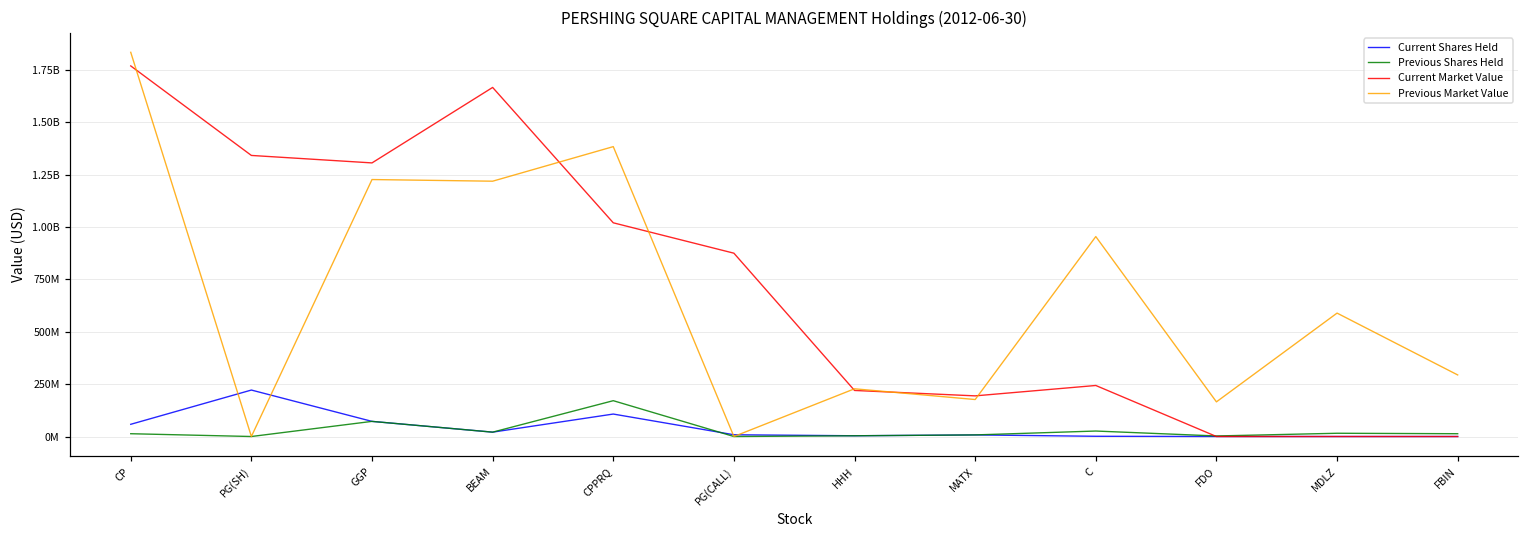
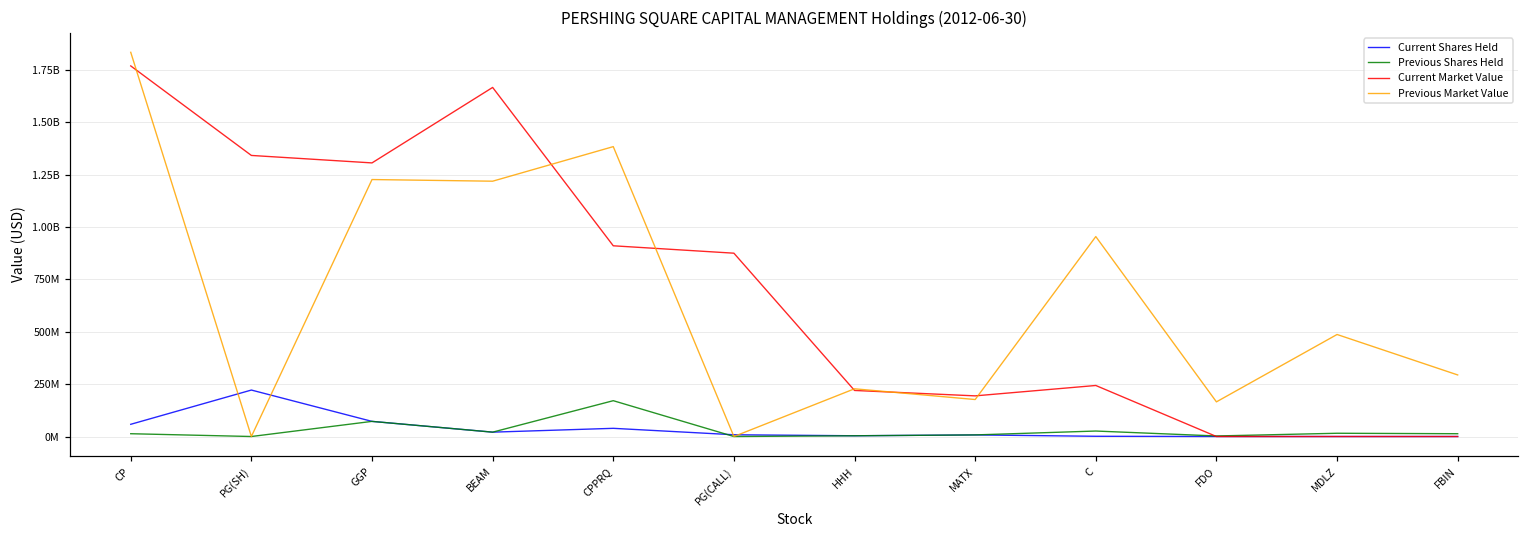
  {
    "Current Shares Held": {
      "CP": 60000000,
      "PG(SH)": 220000000,
-     "CPPRQ": 110000000,
+     "CPPRQ": 40000000,
      "C": 0
    },
    "Previous Shares Held": {
      "CP": 10000000,
      "CPPRQ": 170000000,
      "C": 30000000,
      "MDLZ": 20000000
    },
    "Current Market Value": {
      "CP": 1770000000,
      "PG(SH)": 1340000000,
      "GGP": 1310000000,
      "BEAM": 1670000000,
-     "CPPRQ": 1020000000,
+     "CPPRQ": 910000000,
      "PG(CALL)": 880000000,
      "MATX": 190000000,
      "C": 240000000
    },
    "Previous Market Value": {
      "CP": 1830000000,
      "GGP": 1230000000,
      "BEAM": 1220000000,
      "CPPRQ": 1380000000,
      "MATX": 180000000,
      "C": 950000000,
      "FDO": 170000000,
-     "MDLZ": 590000000,
+     "MDLZ": 490000000,
      "FBIN": 290000000
    }
  }
